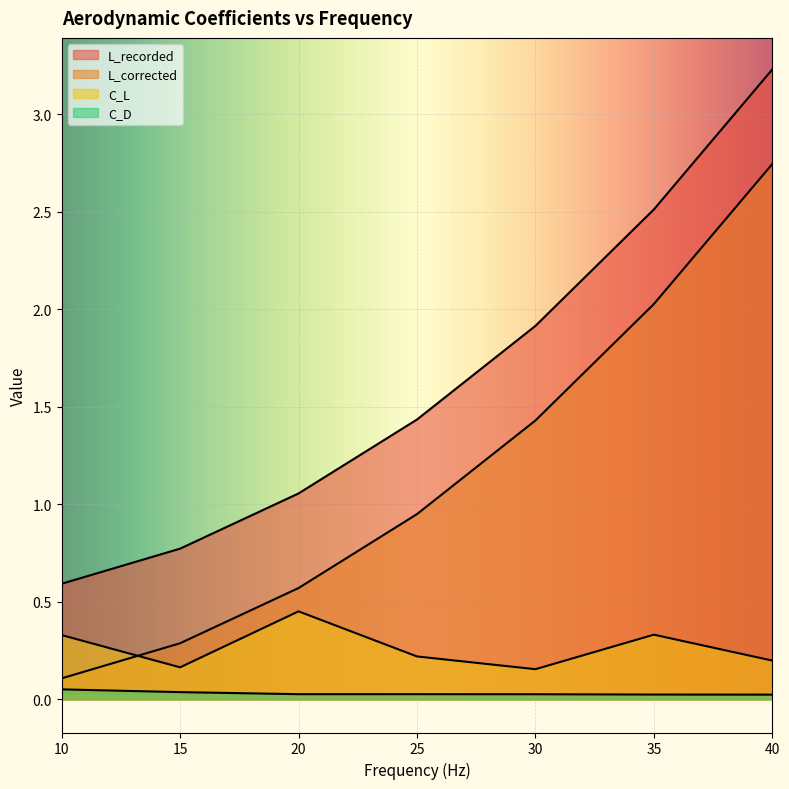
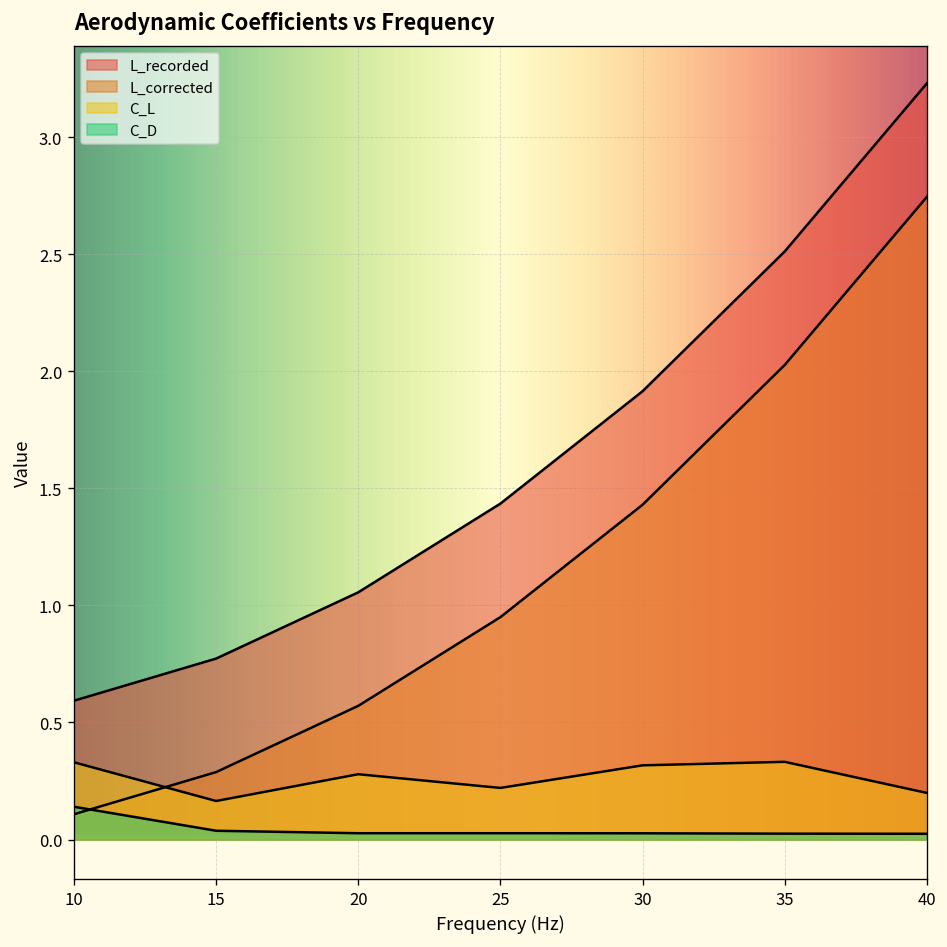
  {
    "C_L": {
      "10": 0.33,
      "15": 0.16,
-     "20": 0.45,
+     "20": 0.28,
      "25": 0.22,
-     "30": 0.15,
+     "30": 0.32,
      "35": 0.33,
      "40": 0.20
    },
    "C_D": {
-     "10": 0.05,
+     "10": 0.14,
      "15": 0.04,
      "20": 0.03,
      "25": 0.03,
      "30": 0.03,
      "35": 0.03,
      "40": 0.02
    }
  }
